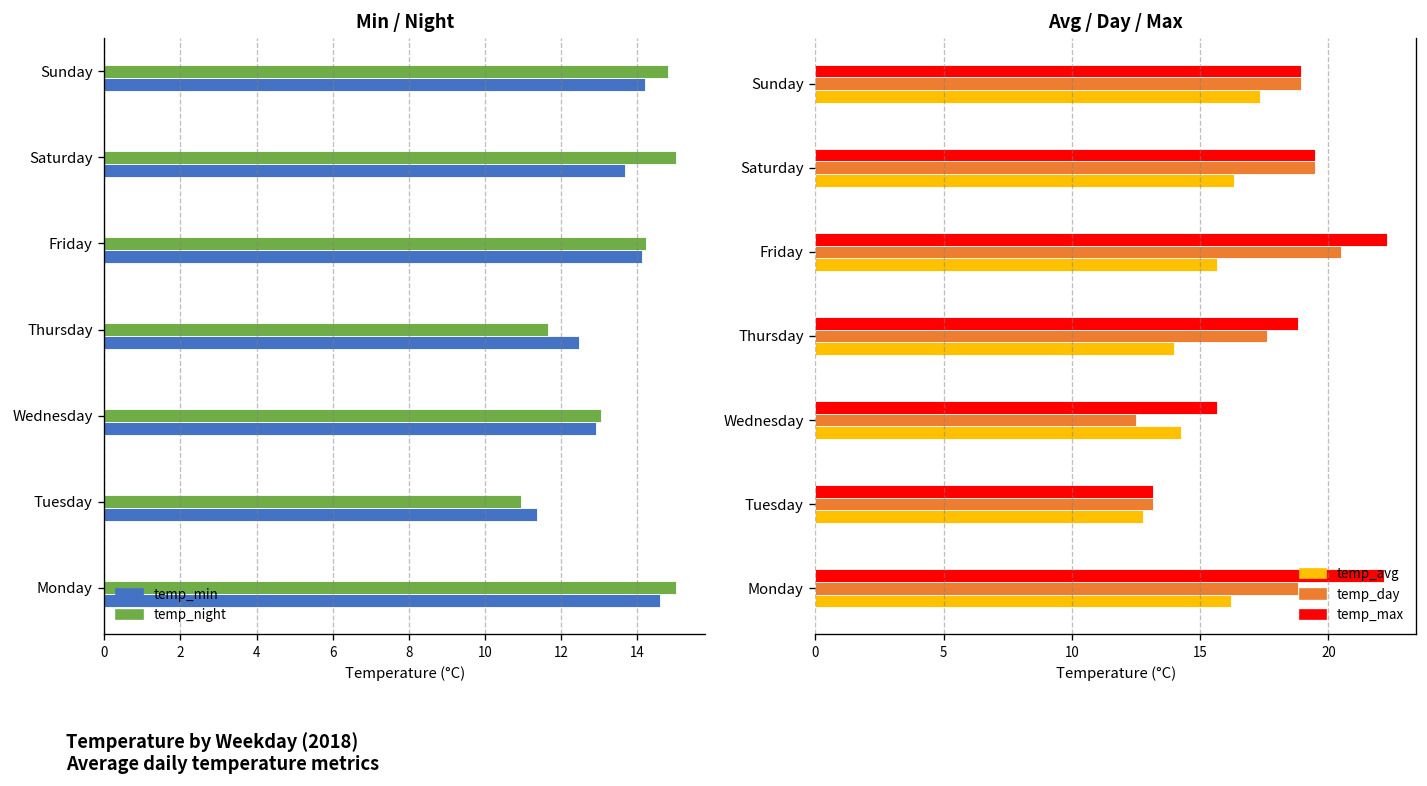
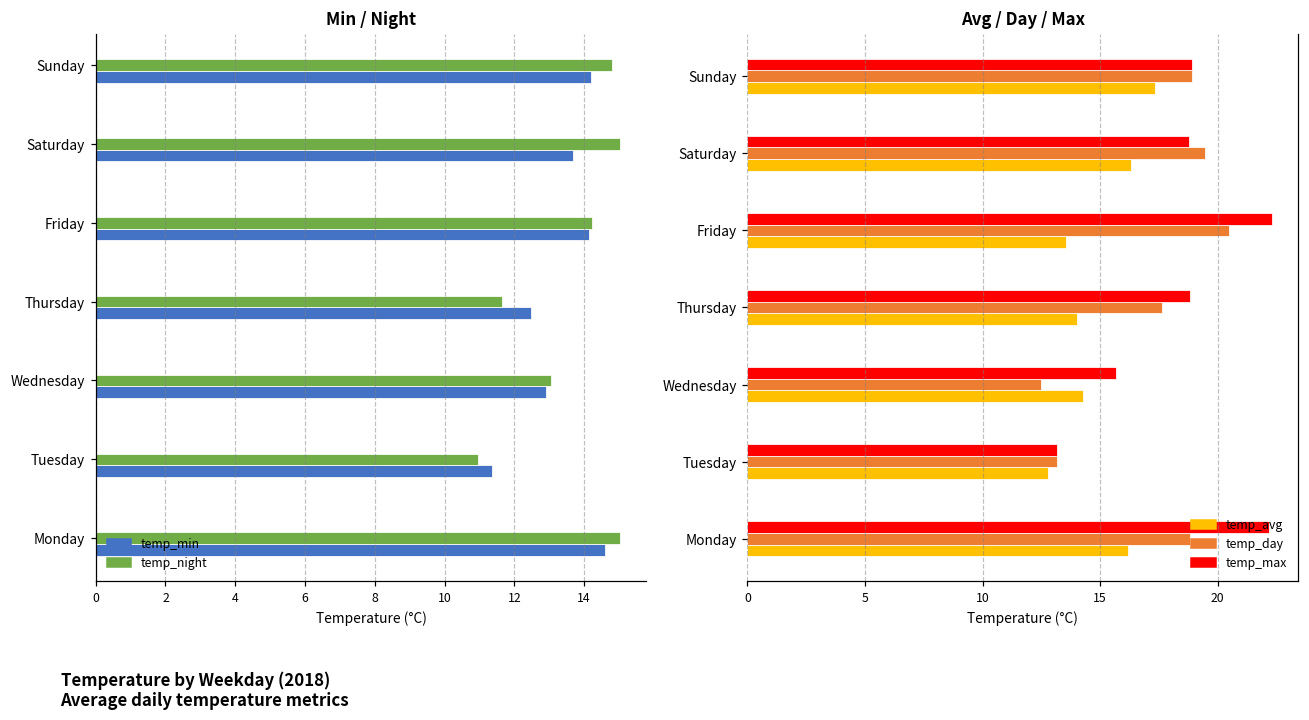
  {
    "Avg / Day / Max": {
      "temp_avg": {
        "Sunday": 17.4,
        "Saturday": 16.3,
-       "Friday": 15.7,
+       "Friday": 13.5,
        "Thursday": 14.0,
        "Wednesday": 14.3,
        "Tuesday": 12.8,
        "Monday": 16.2
      },
      "temp_day": {
        "Sunday": 18.9,
        "Saturday": 19.5,
        "Friday": 20.5,
        "Thursday": 17.6,
        "Wednesday": 12.5,
        "Tuesday": 13.2,
        "Monday": 18.8
      },
      "temp_max": {
        "Sunday": 18.9,
-       "Saturday": 19.5,
+       "Saturday": 18.8,
        "Friday": 22.3,
        "Thursday": 18.8,
        "Wednesday": 15.7,
        "Tuesday": 13.2,
        "Monday": 22.2
      }
    }
  }
